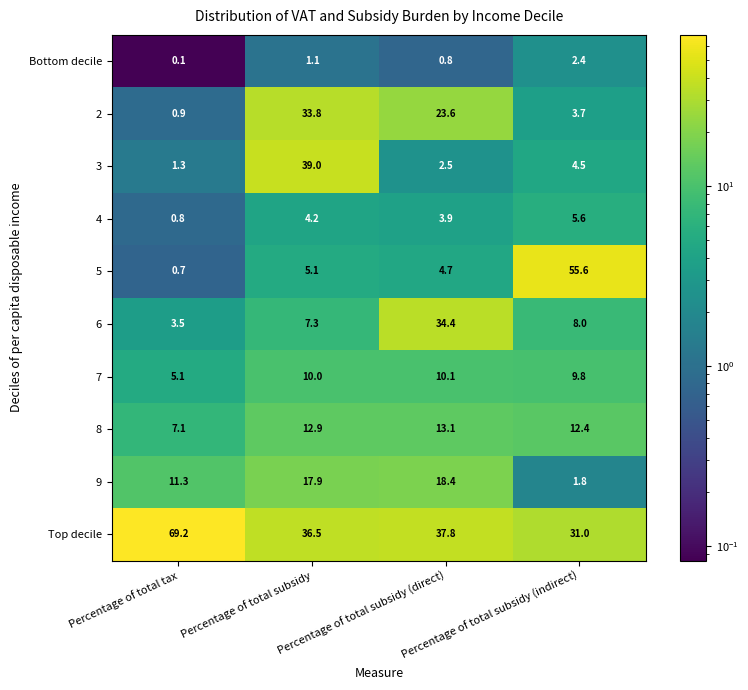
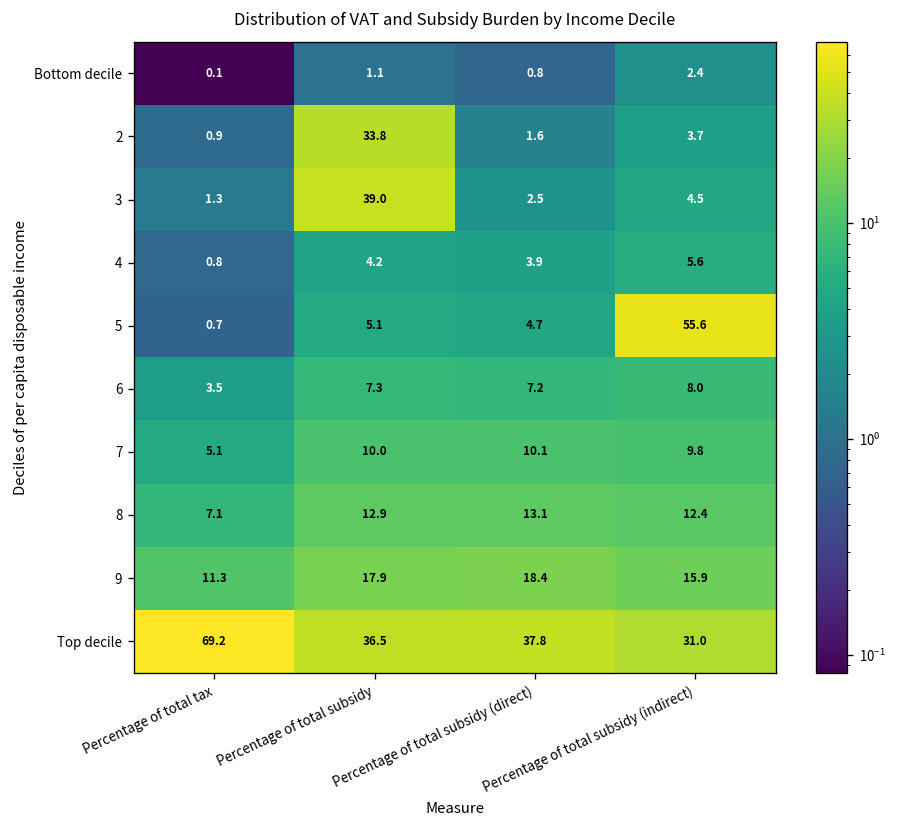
  {
    "Bottom decile": {
      "Percentage of total tax": 0.1,
      "Percentage of total subsidy": 1.1,
      "Percentage of total subsidy (direct)": 0.8,
      "Percentage of total subsidy (indirect)": 2.4
    },
    "2": {
      "Percentage of total tax": 0.9,
      "Percentage of total subsidy": 33.8,
-     "Percentage of total subsidy (direct)": 23.6,
+     "Percentage of total subsidy (direct)": 1.6,
      "Percentage of total subsidy (indirect)": 3.7
    },
    "3": {
      "Percentage of total tax": 1.3,
      "Percentage of total subsidy": 39.0,
      "Percentage of total subsidy (direct)": 2.5,
      "Percentage of total subsidy (indirect)": 4.5
    },
    "4": {
      "Percentage of total tax": 0.8,
      "Percentage of total subsidy": 4.2,
      "Percentage of total subsidy (direct)": 3.9,
      "Percentage of total subsidy (indirect)": 5.6
    },
    "5": {
      "Percentage of total tax": 0.7,
      "Percentage of total subsidy": 5.1,
      "Percentage of total subsidy (direct)": 4.7,
      "Percentage of total subsidy (indirect)": 55.6
    },
    "6": {
      "Percentage of total tax": 3.5,
      "Percentage of total subsidy": 7.3,
-     "Percentage of total subsidy (direct)": 34.4,
+     "Percentage of total subsidy (direct)": 7.2,
      "Percentage of total subsidy (indirect)": 8.0
    },
    "7": {
      "Percentage of total tax": 5.1,
      "Percentage of total subsidy": 10.0,
      "Percentage of total subsidy (direct)": 10.1,
      "Percentage of total subsidy (indirect)": 9.8
    },
    "8": {
      "Percentage of total tax": 7.1,
      "Percentage of total subsidy": 12.9,
      "Percentage of total subsidy (direct)": 13.1,
      "Percentage of total subsidy (indirect)": 12.4
    },
    "9": {
      "Percentage of total tax": 11.3,
      "Percentage of total subsidy": 17.9,
      "Percentage of total subsidy (direct)": 18.4,
-     "Percentage of total subsidy (indirect)": 1.8
+     "Percentage of total subsidy (indirect)": 15.9
    },
    "Top decile": {
      "Percentage of total tax": 69.2,
      "Percentage of total subsidy": 36.5,
      "Percentage of total subsidy (direct)": 37.8,
      "Percentage of total subsidy (indirect)": 31.0
    }
  }
